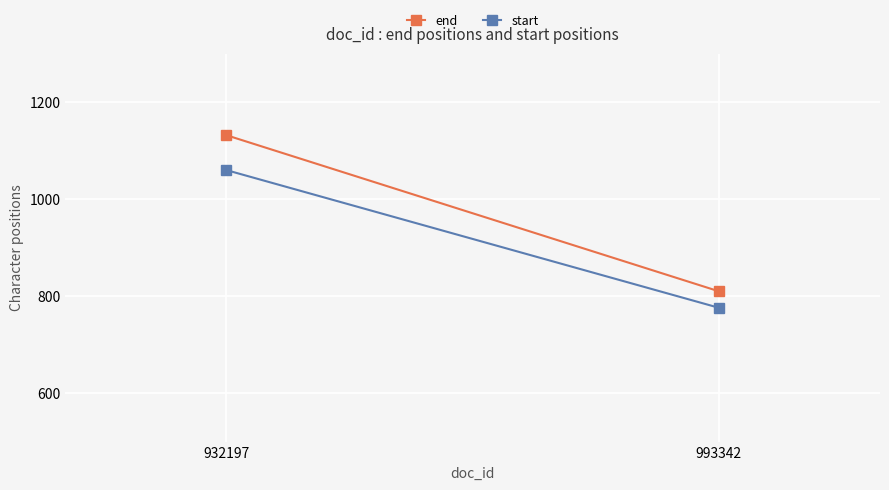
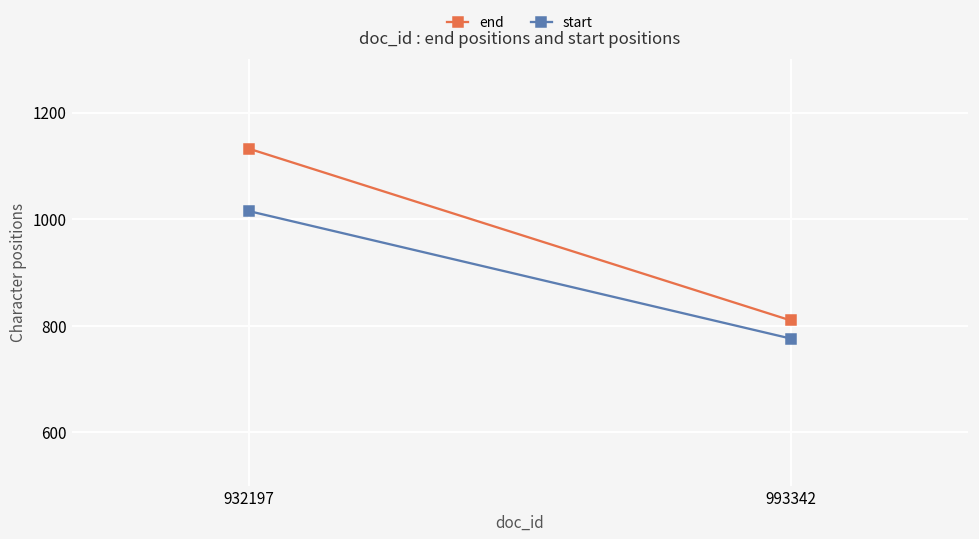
  {
    "end": {
      "932197": 1130,
      "993342": 810
    },
    "start": {
-     "932197": 1060,
+     "932197": 1020,
      "993342": 780
    }
  }
